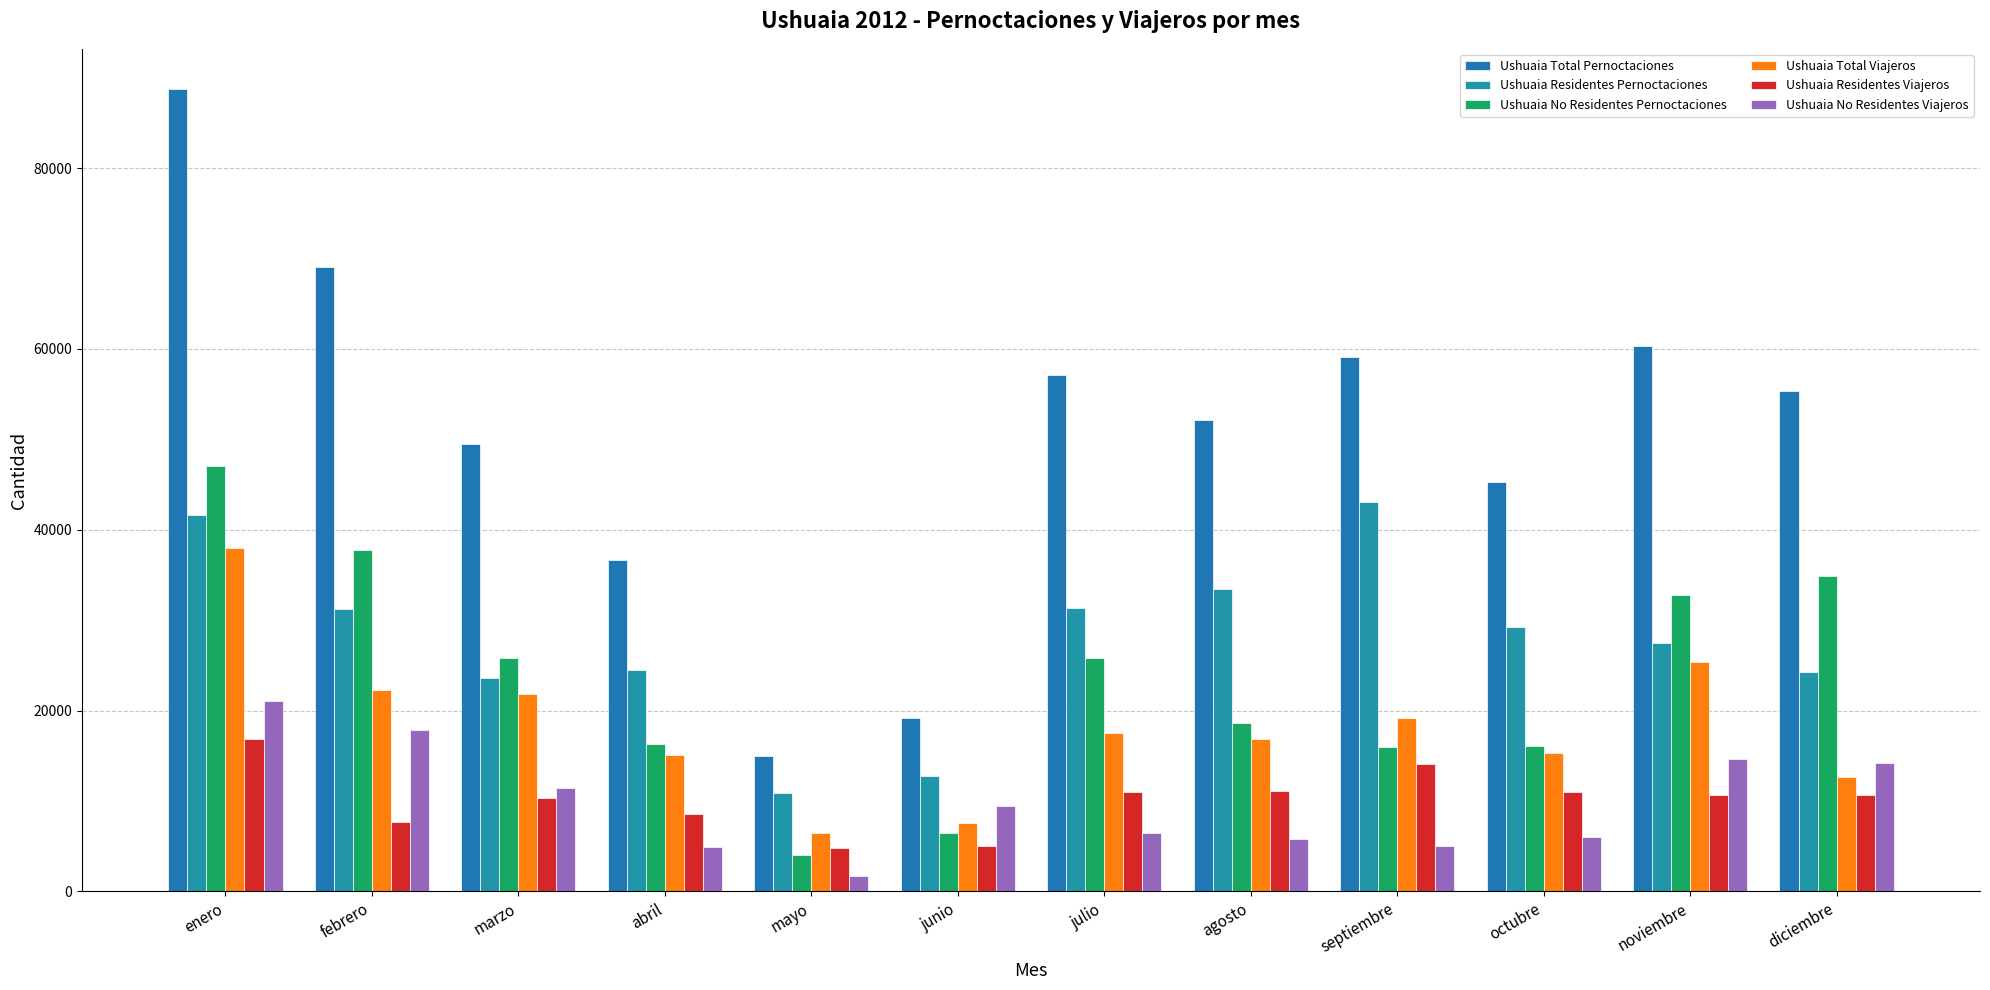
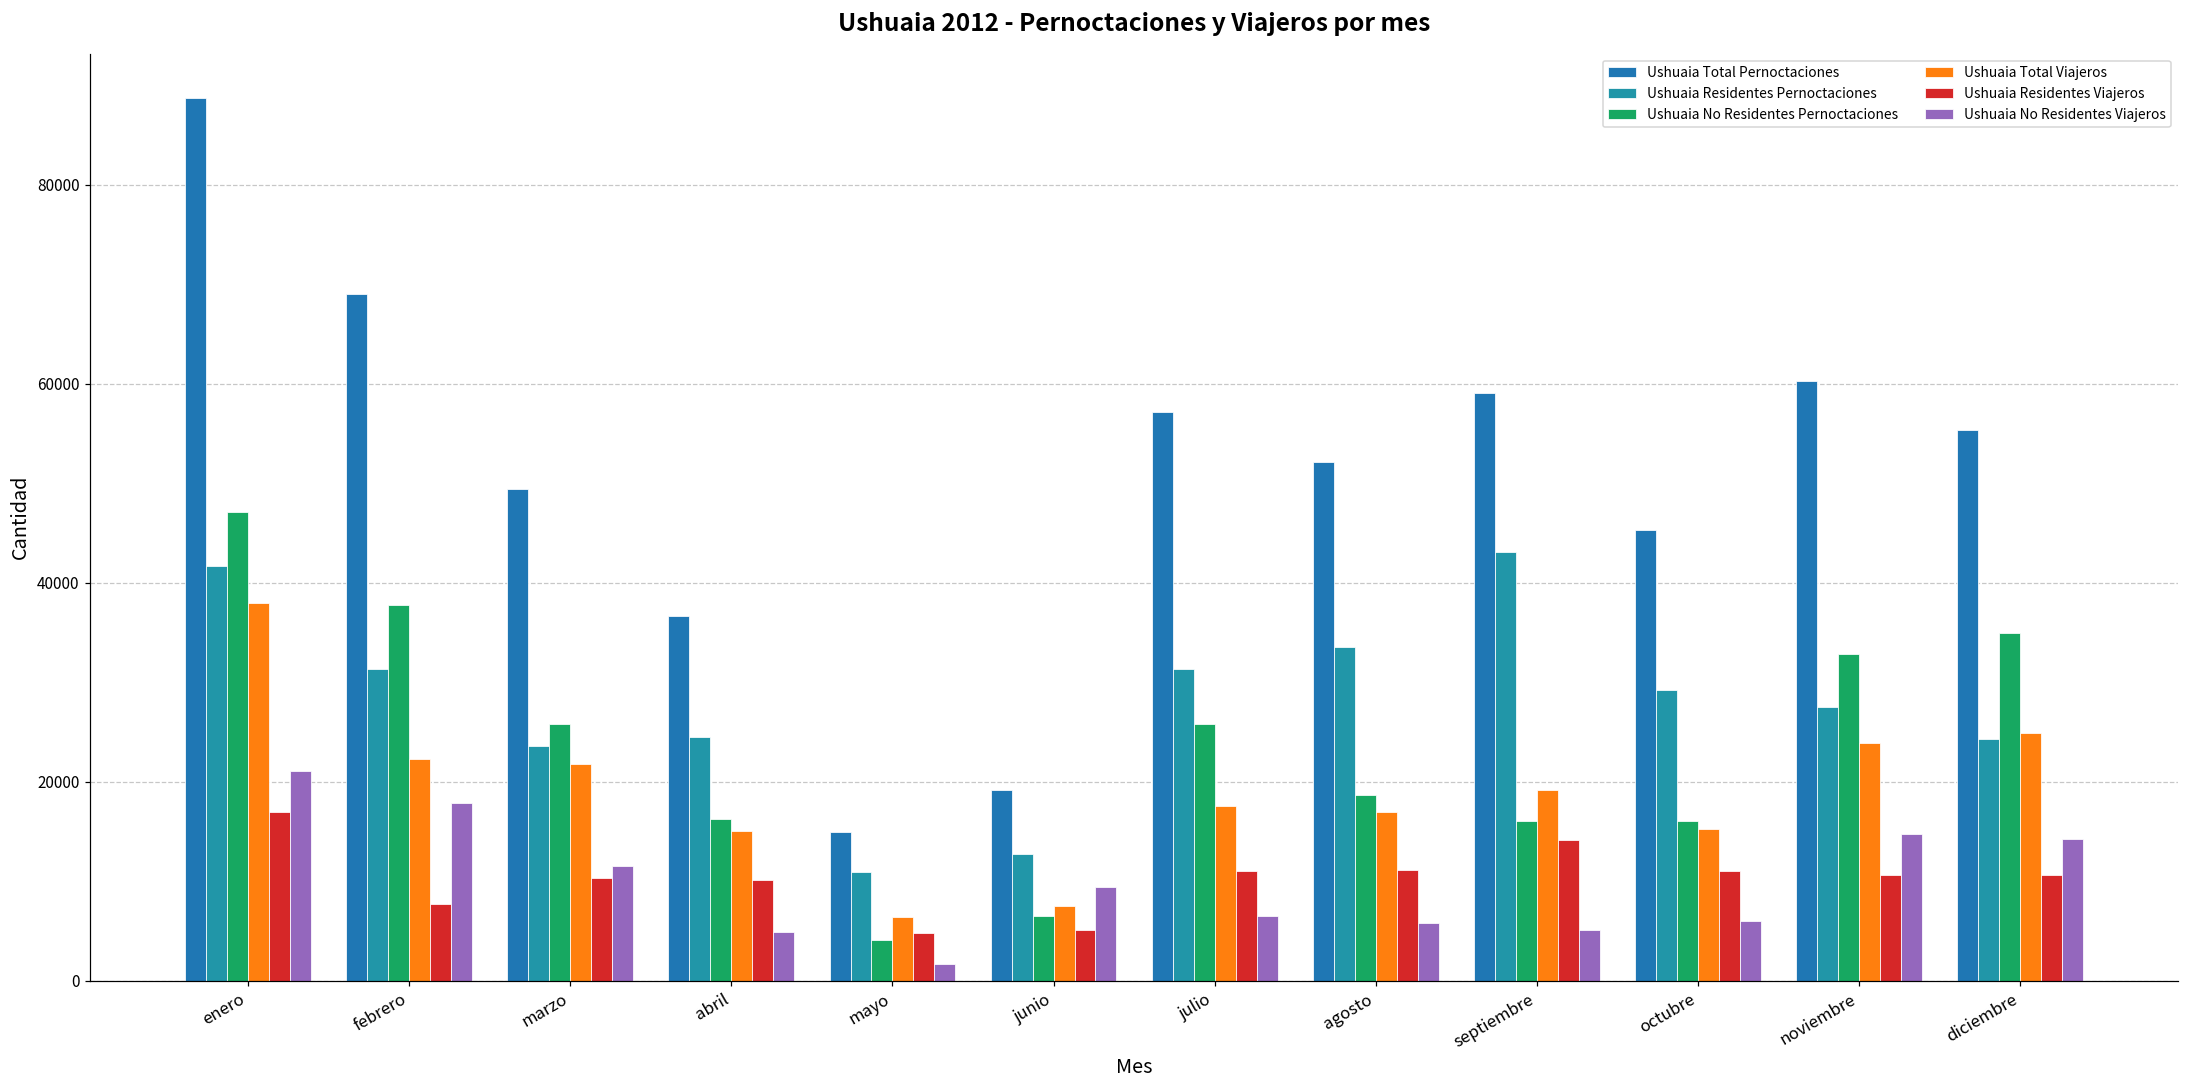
  {
    "Ushuaia No Residentes Pernoctaciones": {
      "enero": 47000,
      "febrero": 38000,
      "marzo": 26000,
      "abril": 16000,
      "mayo": 4000,
      "junio": 6000,
      "julio": 26000,
      "agosto": 19000,
      "septiembre": 16000,
      "octubre": 16000,
      "noviembre": 33000,
      "diciembre": 35000
    },
    "Ushuaia Total Viajeros": {
      "enero": 38000,
      "febrero": 22000,
      "marzo": 22000,
      "abril": 15000,
      "mayo": 6000,
      "junio": 8000,
      "julio": 18000,
      "agosto": 17000,
      "septiembre": 19000,
      "octubre": 15000,
-     "noviembre": 25000,
-     "diciembre": 13000
+     "noviembre": 24000,
+     "diciembre": 25000
    },
    "Ushuaia Residentes Viajeros": {
      "enero": 17000,
      "febrero": 8000,
      "marzo": 10000,
-     "abril": 9000,
+     "abril": 10000,
      "mayo": 5000,
      "junio": 5000,
      "julio": 11000,
      "agosto": 11000,
      "septiembre": 14000,
      "octubre": 11000,
      "noviembre": 11000,
      "diciembre": 11000
    },
    "Ushuaia No Residentes Viajeros": {
      "enero": 21000,
      "febrero": 18000,
      "marzo": 11000,
      "abril": 5000,
      "mayo": 2000,
      "junio": 9000,
      "julio": 7000,
      "agosto": 6000,
      "septiembre": 5000,
      "octubre": 6000,
      "noviembre": 15000,
      "diciembre": 14000
    }
  }
